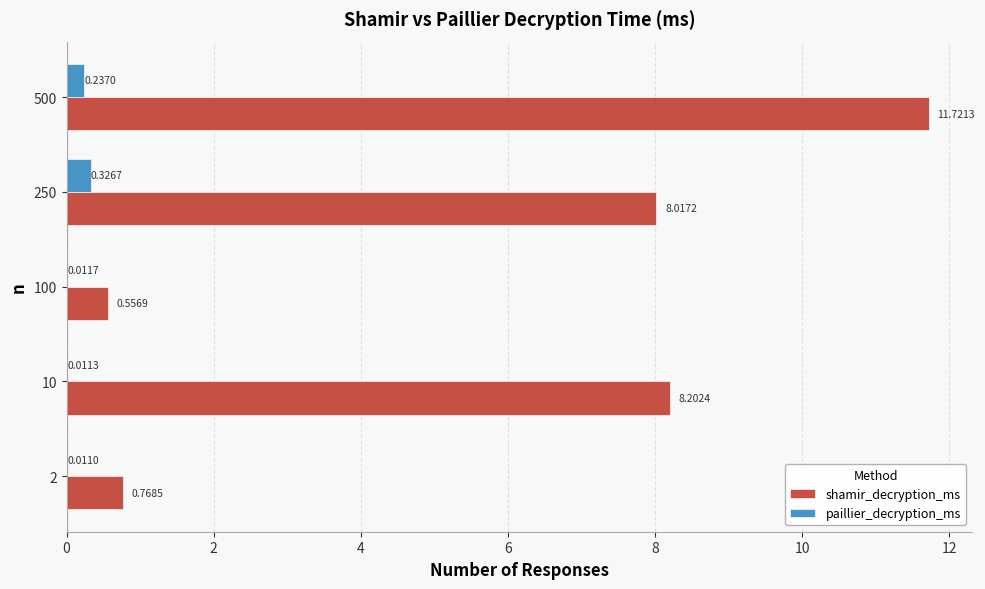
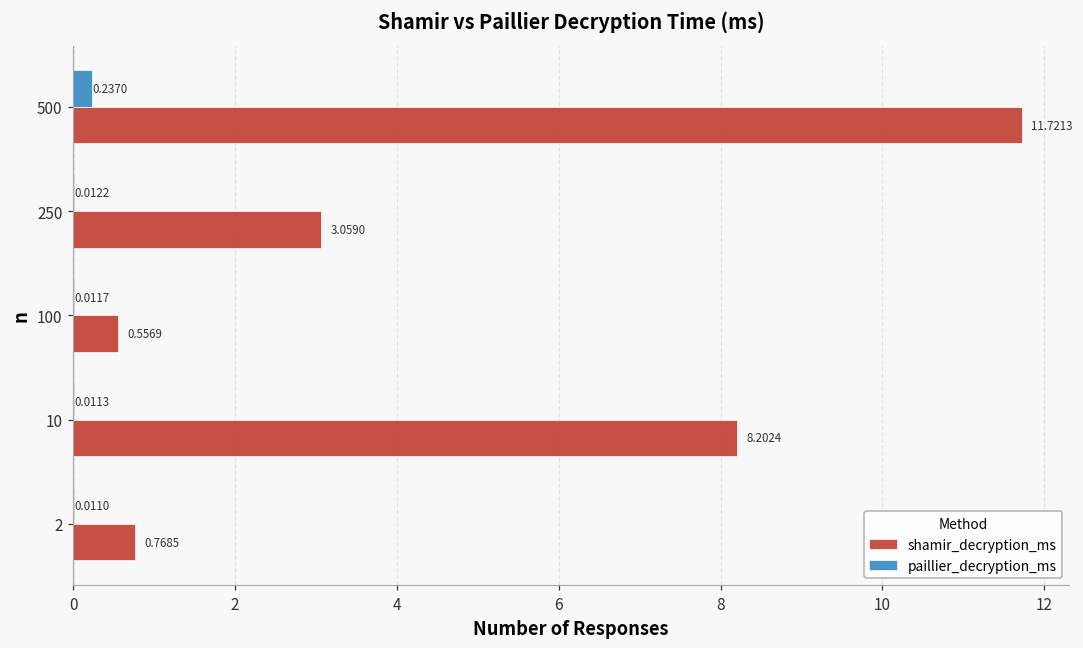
  {
    "shamir_decryption_ms": {
      "500": 11.7213,
-     "250": 8.0172,
+     "250": 3.0590,
      "100": 0.5569,
      "10": 8.2024,
      "2": 0.7685
    },
    "paillier_decryption_ms": {
      "500": 0.2370,
-     "250": 0.3267,
+     "250": 0.0122,
      "100": 0.0117,
      "10": 0.0113,
      "2": 0.0110
    }
  }
